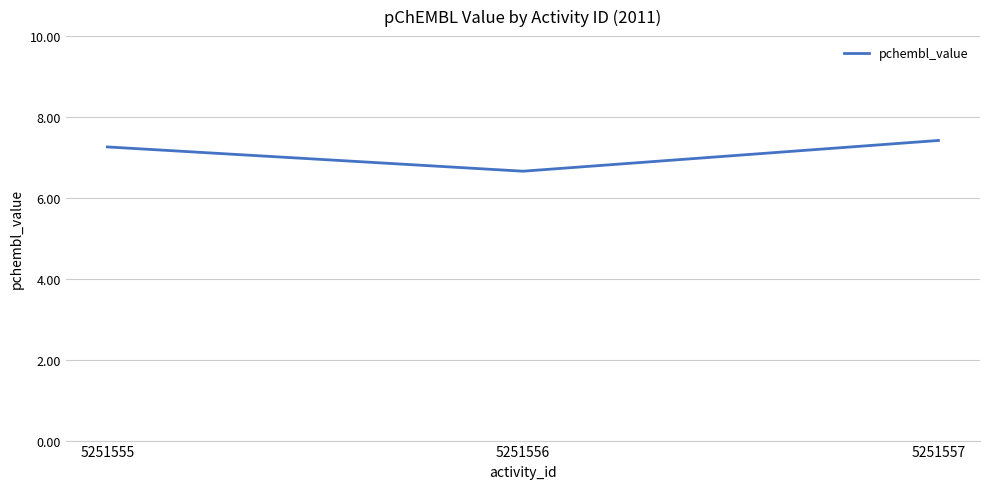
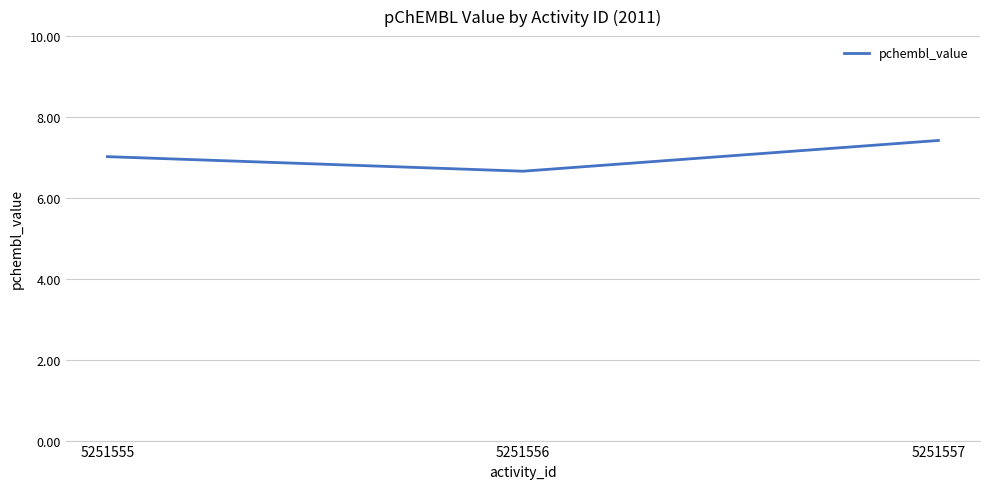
  {
-   "5251555": 7.3,
+   "5251555": 7.0,
    "5251556": 6.7,
    "5251557": 7.4
  }
